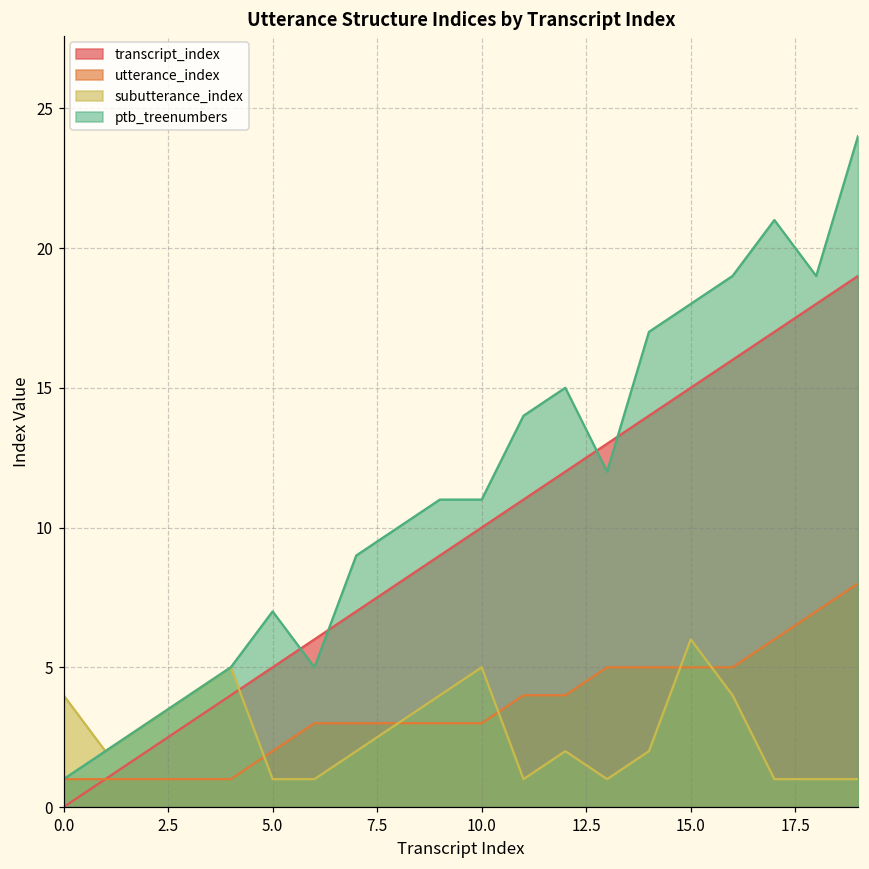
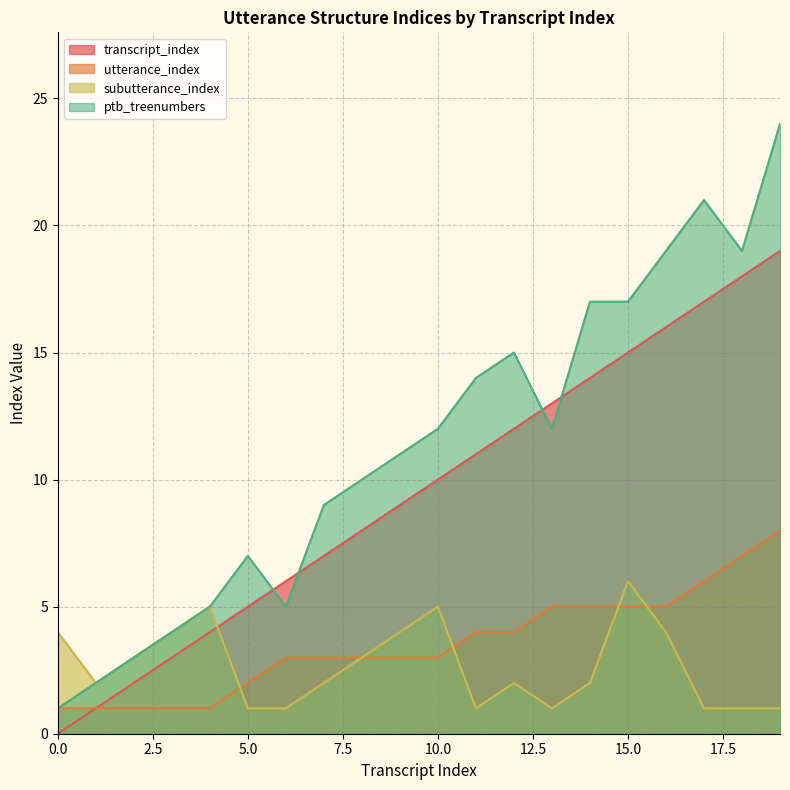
  {
    "subutterance_index": {
      "0.0": 4,
      "5.0": 1,
      "10.0": 5,
      "15.0": 6
    },
    "ptb_treenumbers": {
      "5.0": 7,
-     "10.0": 11,
-     "15.0": 18
+     "10.0": 12,
+     "15.0": 17
    }
  }
